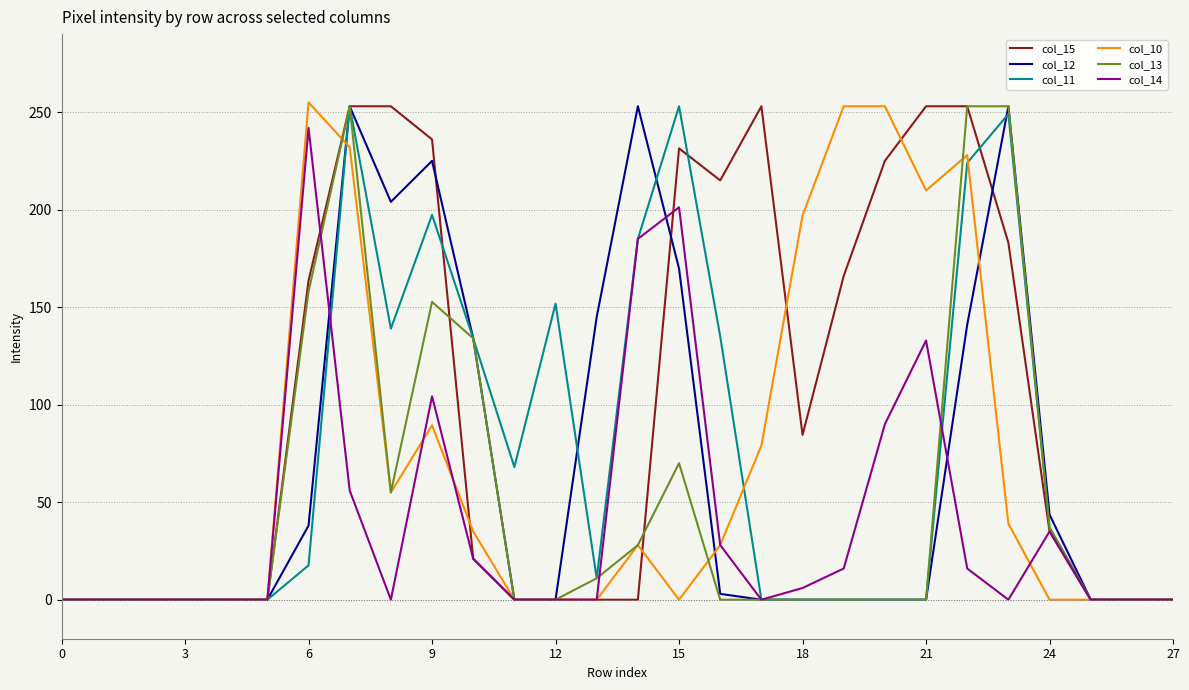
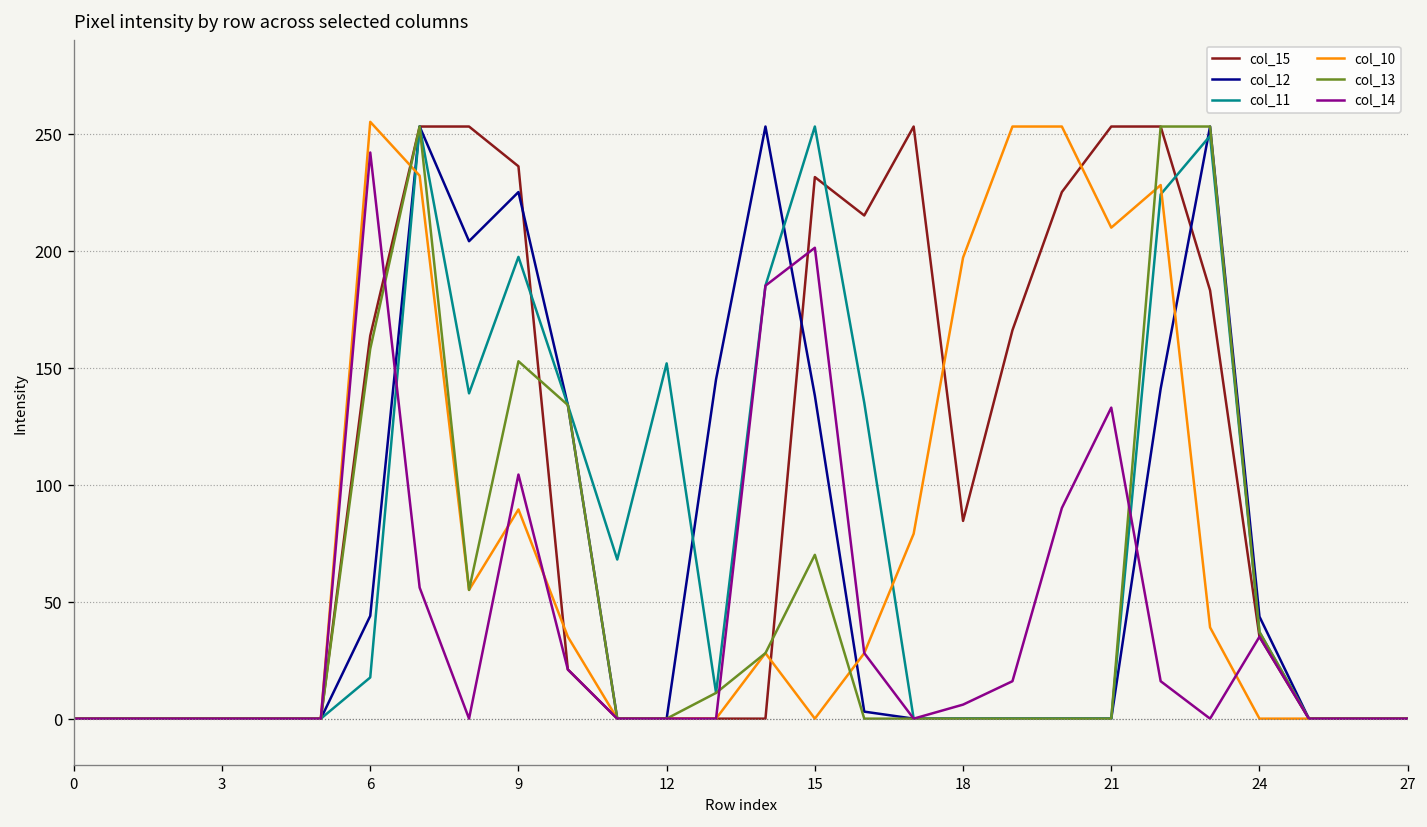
  {
    "col_15": {
      "6": 164,
      "9": 236,
      "15": 231,
      "18": 85,
      "21": 253
    },
    "col_12": {
-     "6": 38,
+     "6": 44,
      "9": 225,
-     "15": 170,
+     "15": 138,
      "24": 44
    },
    "col_11": {
      "6": 18,
      "9": 197,
      "12": 152,
      "15": 253
    },
    "col_10": {
      "6": 255,
      "9": 89,
      "15": 0,
      "18": 197,
      "21": 210,
      "24": 0
    },
    "col_13": {
      "6": 158,
      "9": 153,
      "15": 70
    },
    "col_14": {
      "6": 242,
      "9": 104,
      "15": 201,
      "18": 6,
      "21": 133
    }
  }
